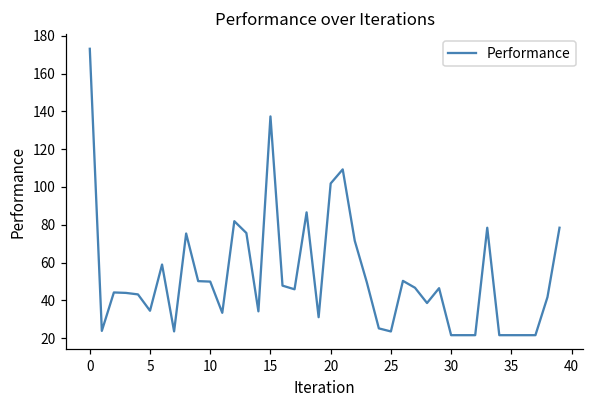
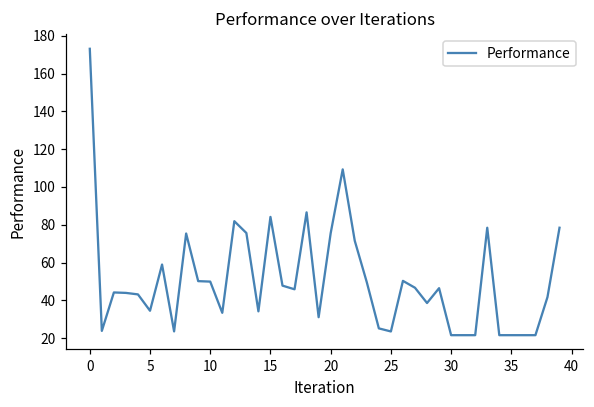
  {
    "0": 173,
    "5": 35,
    "10": 50,
-   "15": 137,
-   "20": 102,
+   "15": 84,
+   "20": 76,
    "25": 24,
    "30": 22,
    "35": 22
  }
